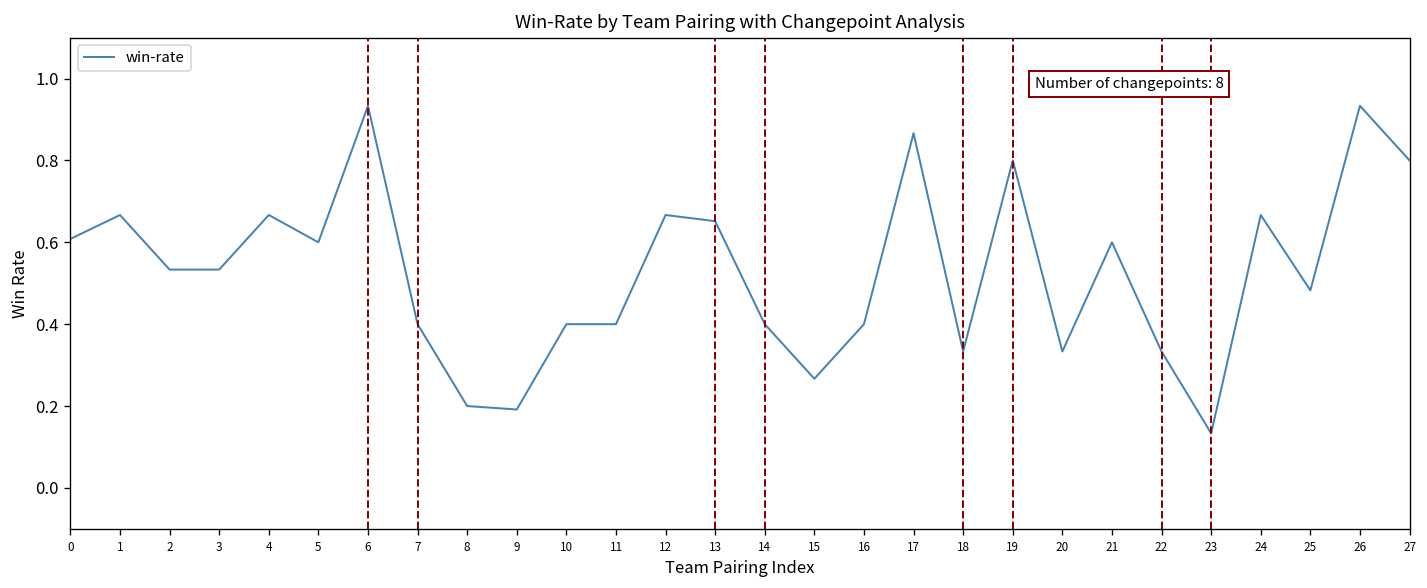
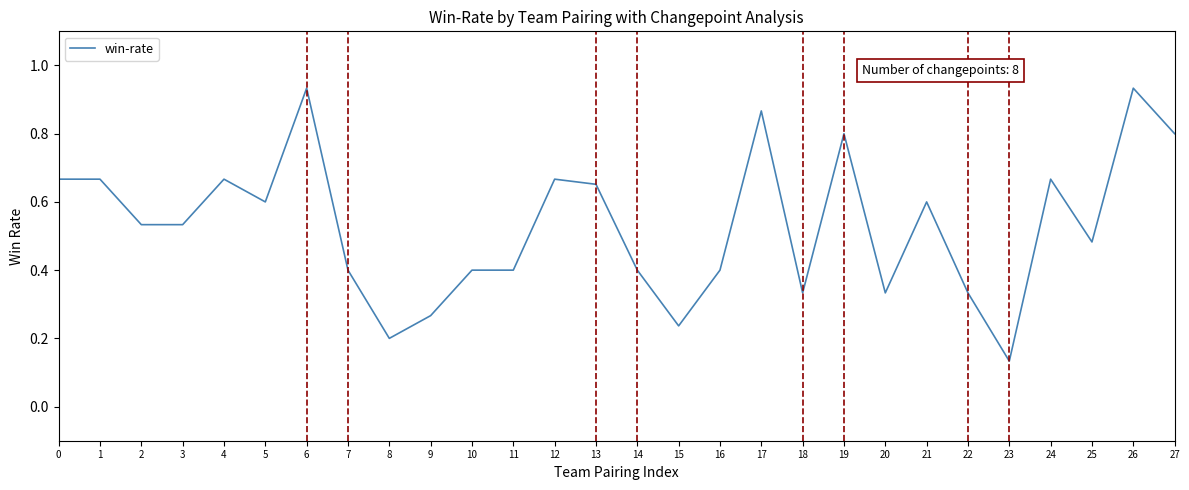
  {
-   "0": 0.61,
+   "0": 0.67,
    "1": 0.67,
    "2": 0.53,
    "3": 0.53,
    "4": 0.67,
    "5": 0.60,
    "6": 0.93,
    "7": 0.40,
    "8": 0.20,
-   "9": 0.19,
+   "9": 0.27,
    "10": 0.40,
    "11": 0.40,
    "12": 0.67,
    "13": 0.65,
    "14": 0.40,
-   "15": 0.27,
+   "15": 0.24,
    "16": 0.40,
    "17": 0.87,
    "18": 0.33,
    "19": 0.80,
    "20": 0.33,
    "21": 0.60,
    "22": 0.33,
    "23": 0.13,
    "24": 0.67,
    "25": 0.48,
    "26": 0.93,
    "27": 0.80
  }
